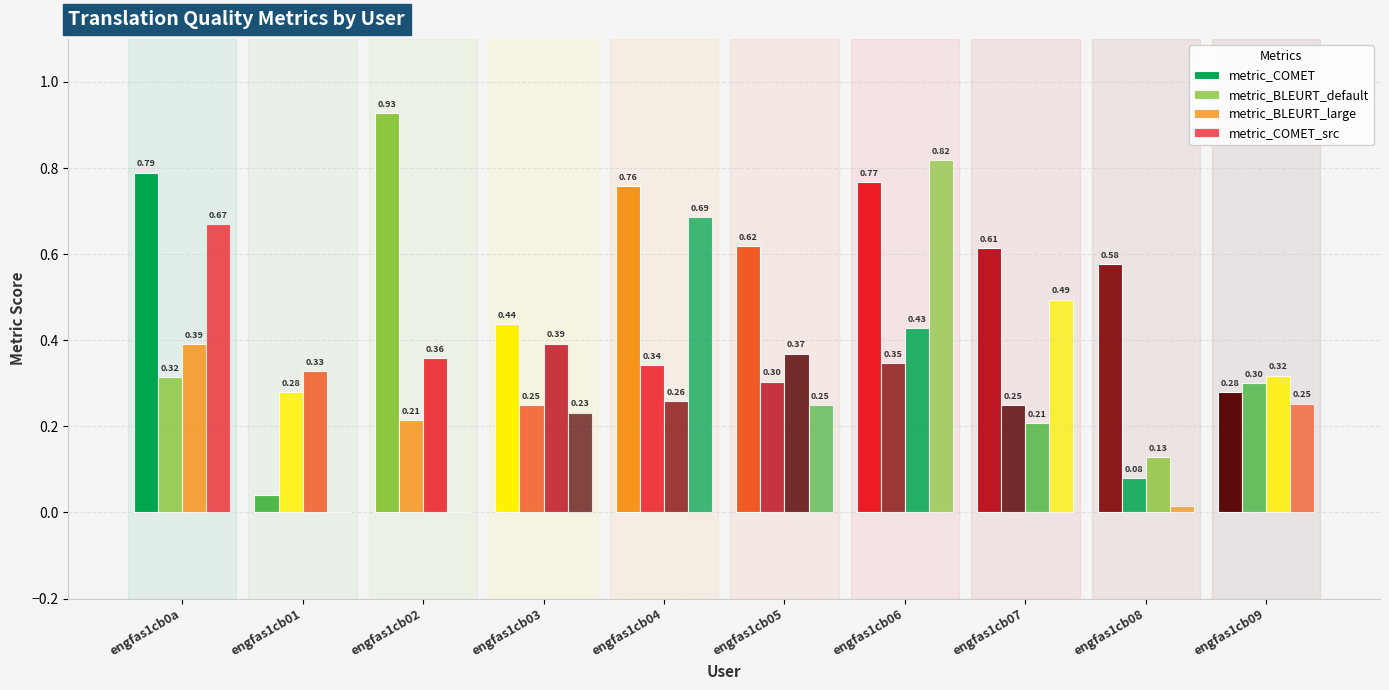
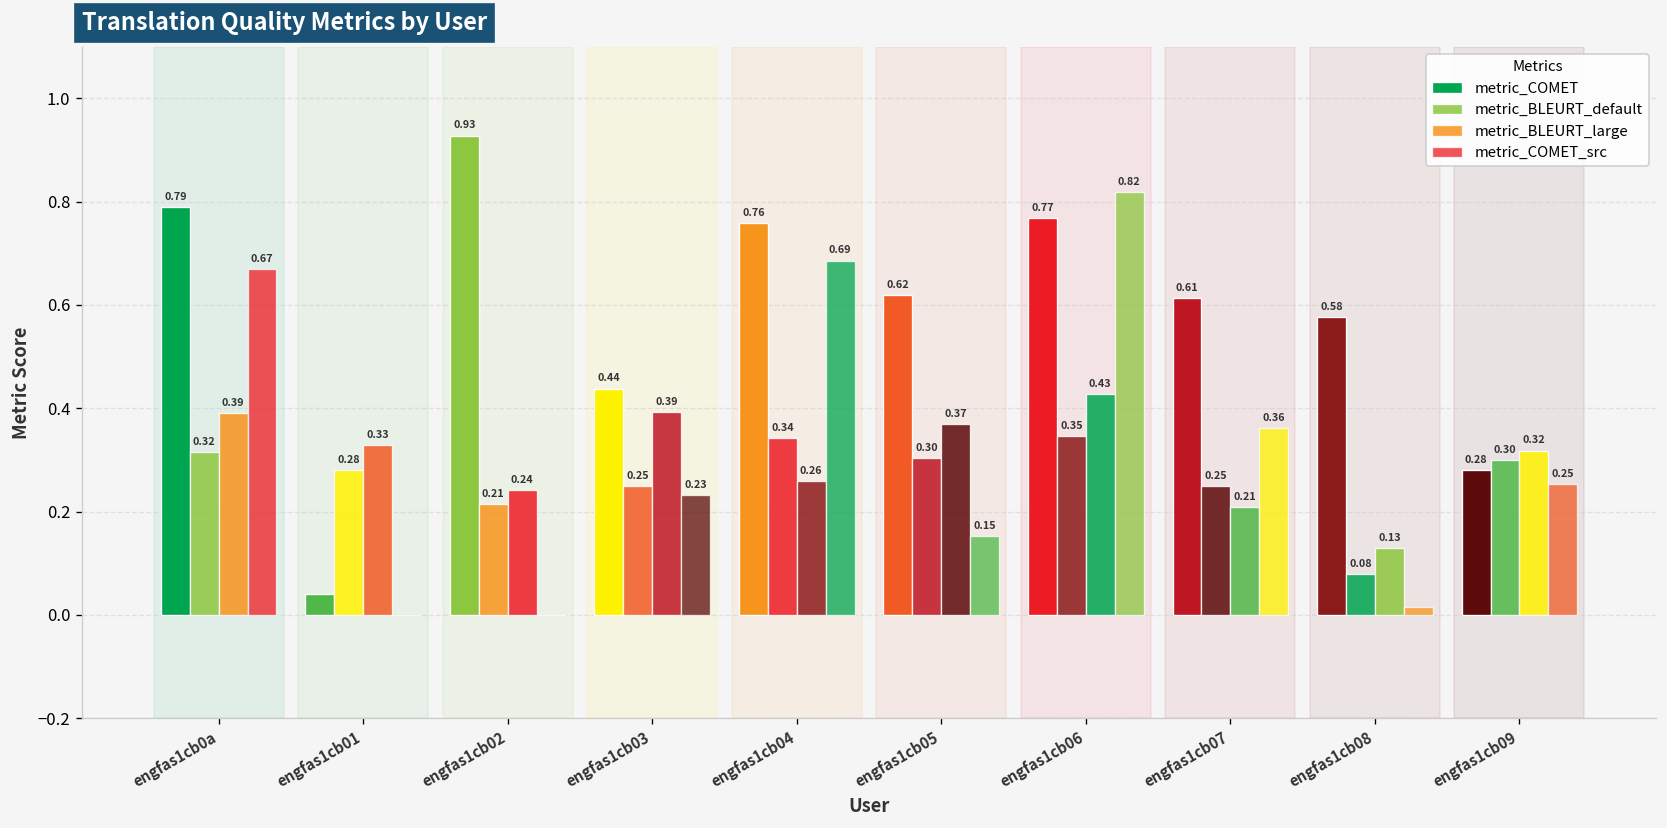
  {
    "metric_COMET": {
      "engfas1cb0a": 0.79,
      "engfas1cb02": 0.93,
      "engfas1cb03": 0.44,
      "engfas1cb04": 0.76,
      "engfas1cb05": 0.62,
      "engfas1cb06": 0.77,
      "engfas1cb07": 0.61,
      "engfas1cb08": 0.58,
      "engfas1cb09": 0.28
    },
    "metric_BLEURT_default": {
      "engfas1cb0a": 0.32,
      "engfas1cb01": 0.28,
      "engfas1cb02": 0.21,
      "engfas1cb03": 0.25,
      "engfas1cb04": 0.34,
      "engfas1cb05": 0.30,
      "engfas1cb06": 0.35,
      "engfas1cb07": 0.25,
      "engfas1cb08": 0.08,
      "engfas1cb09": 0.30
    },
    "metric_BLEURT_large": {
      "engfas1cb0a": 0.39,
      "engfas1cb01": 0.33,
-     "engfas1cb02": 0.36,
+     "engfas1cb02": 0.24,
      "engfas1cb03": 0.39,
      "engfas1cb04": 0.26,
      "engfas1cb05": 0.37,
      "engfas1cb06": 0.43,
      "engfas1cb07": 0.21,
      "engfas1cb08": 0.13,
      "engfas1cb09": 0.32
    },
    "metric_COMET_src": {
      "engfas1cb0a": 0.67,
      "engfas1cb03": 0.23,
      "engfas1cb04": 0.69,
-     "engfas1cb05": 0.25,
+     "engfas1cb05": 0.15,
      "engfas1cb06": 0.82,
-     "engfas1cb07": 0.49,
+     "engfas1cb07": 0.36,
      "engfas1cb09": 0.25
    }
  }
